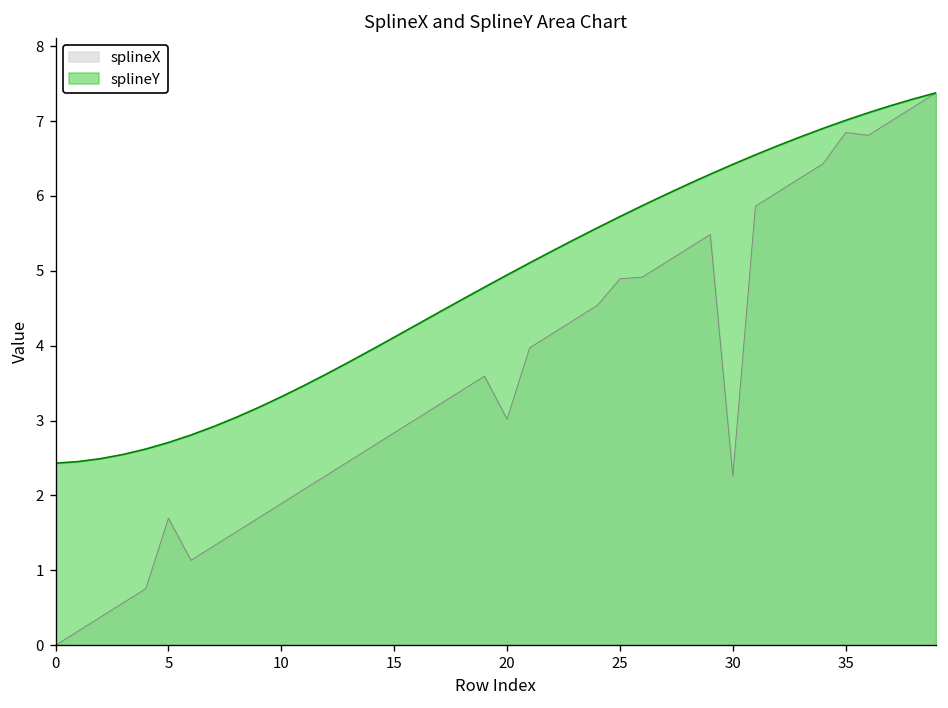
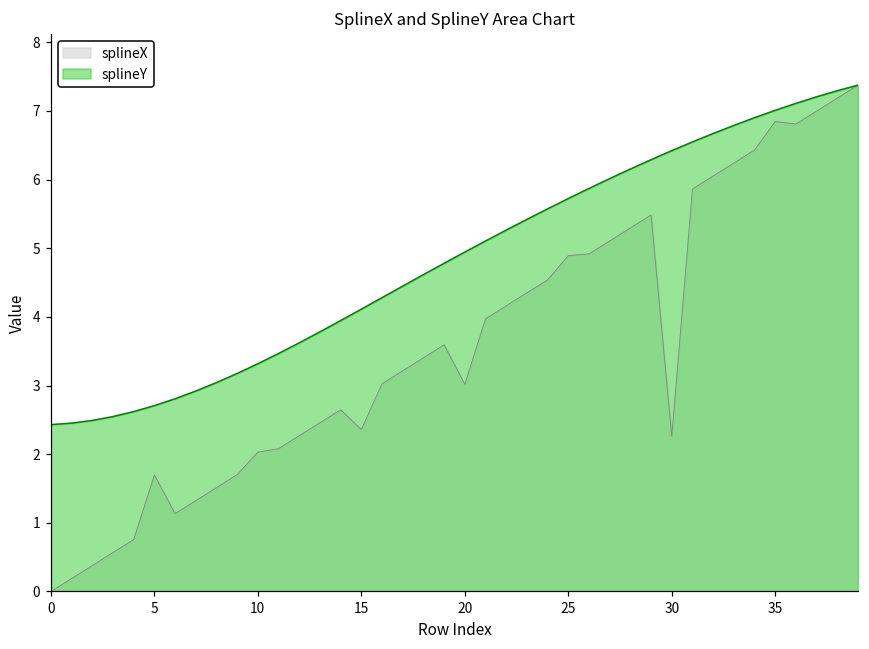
  {
    "splineX": {
      "0": 0.0,
      "5": 1.7,
-     "10": 1.9,
-     "15": 2.8,
+     "10": 2.0,
+     "15": 2.4,
      "20": 3.0,
      "25": 4.9,
      "30": 2.3,
      "35": 6.8
    },
    "splineY": {
      "0": 2.4,
      "5": 2.7,
      "10": 3.3,
      "15": 4.1,
      "20": 4.9,
      "25": 5.7,
      "30": 6.4,
      "35": 7.0
    }
  }
